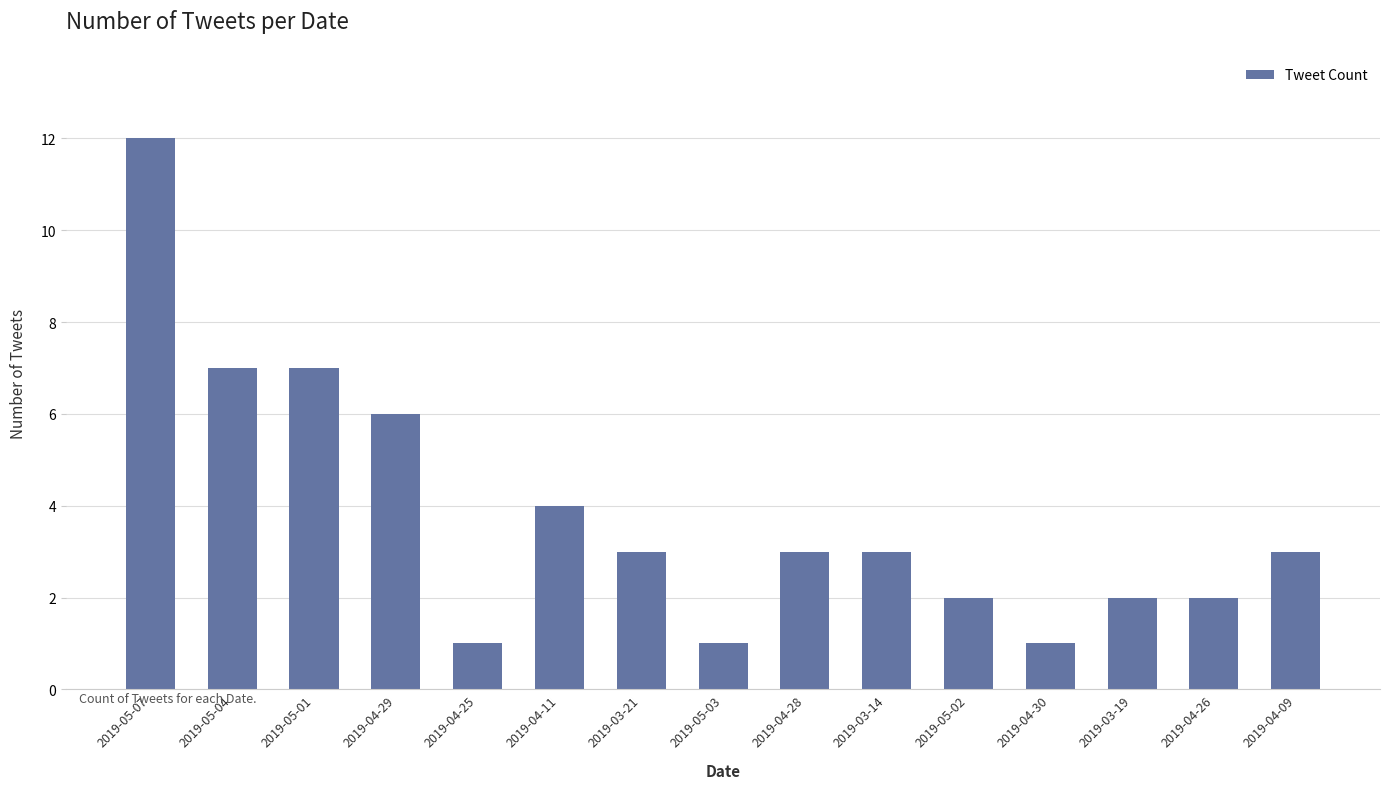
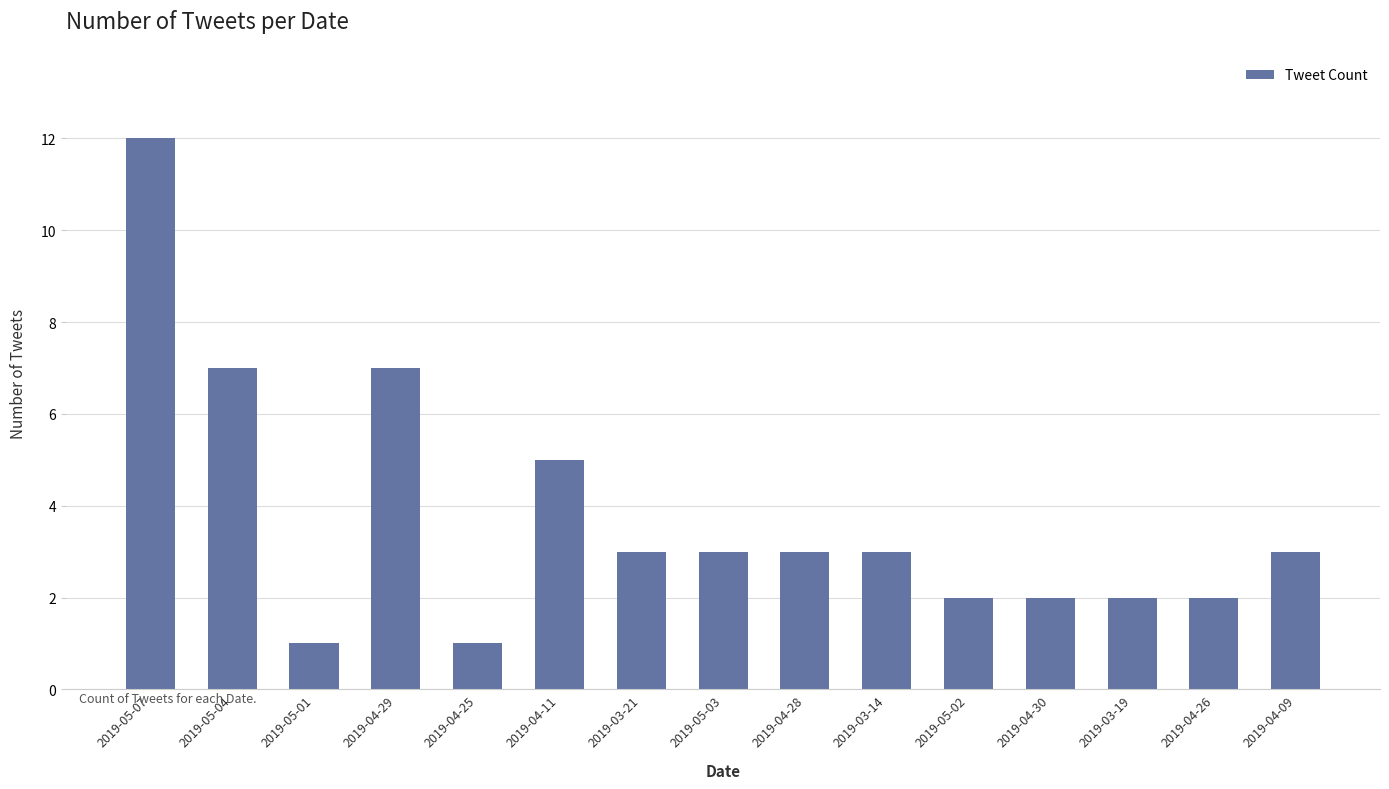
  {
    "2019-05-07": 12,
    "2019-05-04": 7,
-   "2019-05-01": 7,
-   "2019-04-29": 6,
+   "2019-05-01": 1,
+   "2019-04-29": 7,
    "2019-04-25": 1,
-   "2019-04-11": 4,
+   "2019-04-11": 5,
    "2019-03-21": 3,
-   "2019-05-03": 1,
+   "2019-05-03": 3,
    "2019-04-28": 3,
    "2019-03-14": 3,
    "2019-05-02": 2,
-   "2019-04-30": 1,
+   "2019-04-30": 2,
    "2019-03-19": 2,
    "2019-04-26": 2,
    "2019-04-09": 3
  }
